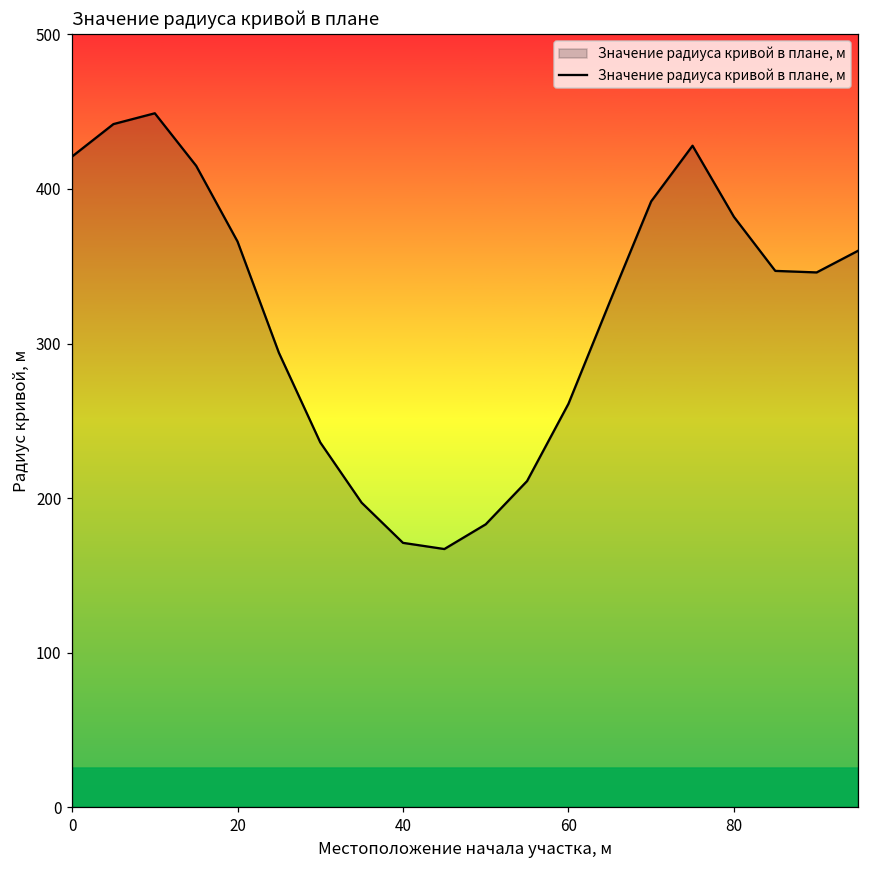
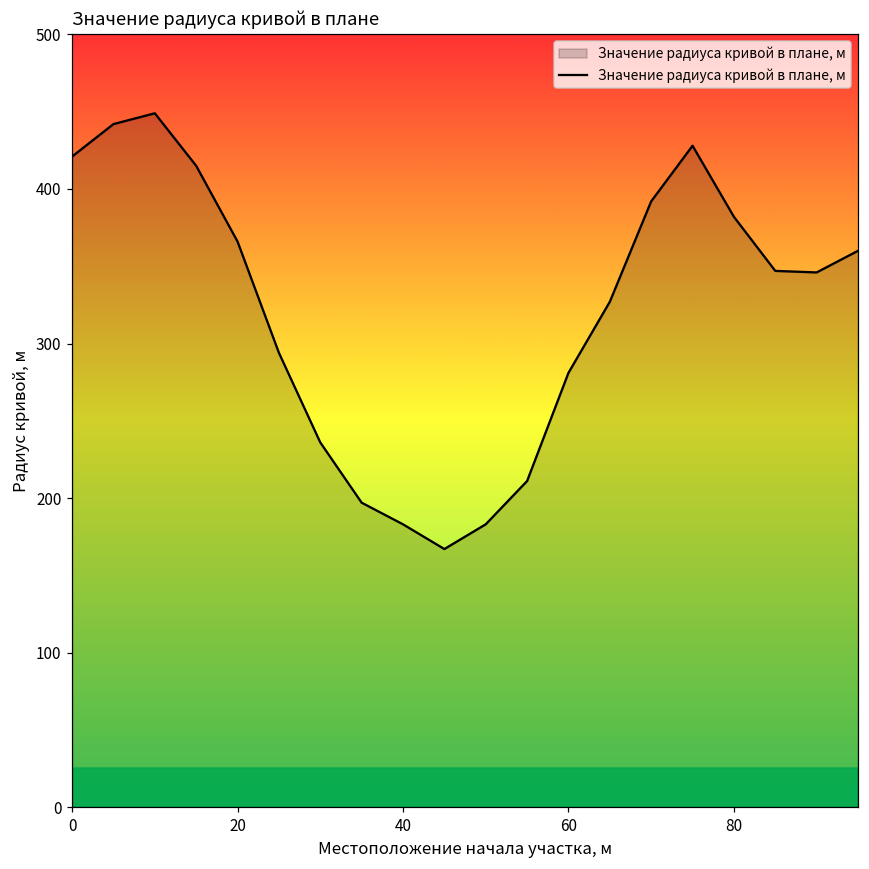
  {
    "0": 421,
    "20": 366,
-   "40": 171,
-   "60": 261,
+   "40": 183,
+   "60": 281,
    "80": 382
  }
